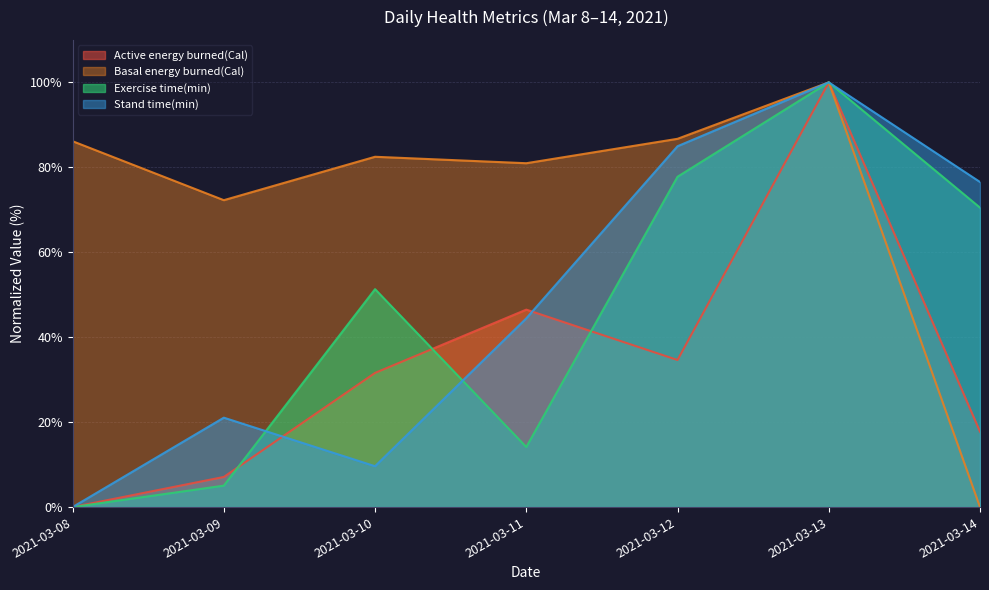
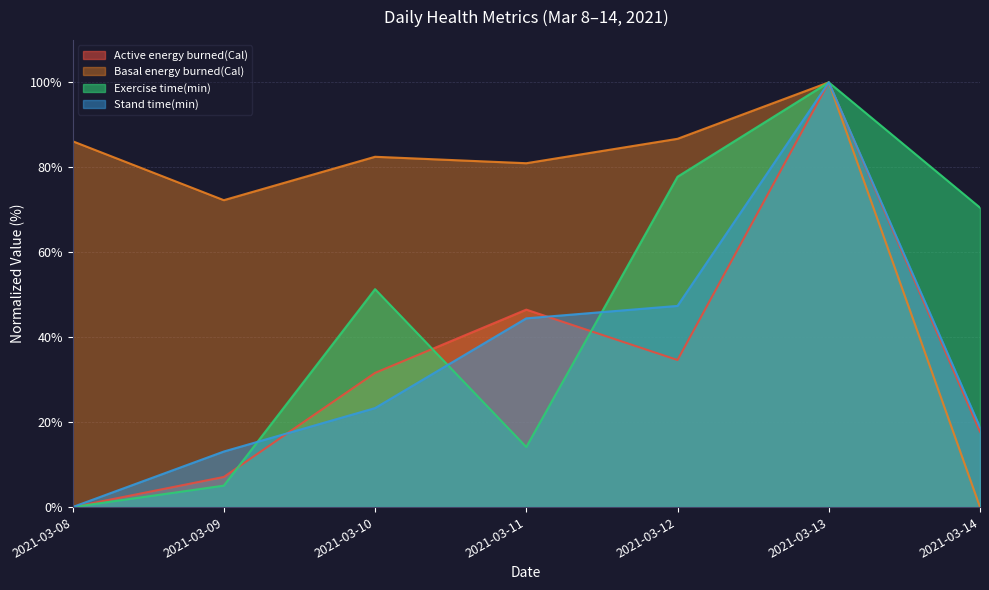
  {
    "Exercise time(min)": {
      "2021-03-09": "5%",
      "2021-03-10": "51%",
      "2021-03-11": "14%",
      "2021-03-12": "78%",
      "2021-03-14": "71%"
    },
    "Stand time(min)": {
-     "2021-03-09": "21%",
-     "2021-03-10": "10%",
+     "2021-03-09": "13%",
+     "2021-03-10": "23%",
      "2021-03-11": "44%",
-     "2021-03-12": "85%",
-     "2021-03-14": "77%"
+     "2021-03-12": "47%",
+     "2021-03-14": "19%"
    }
  }
